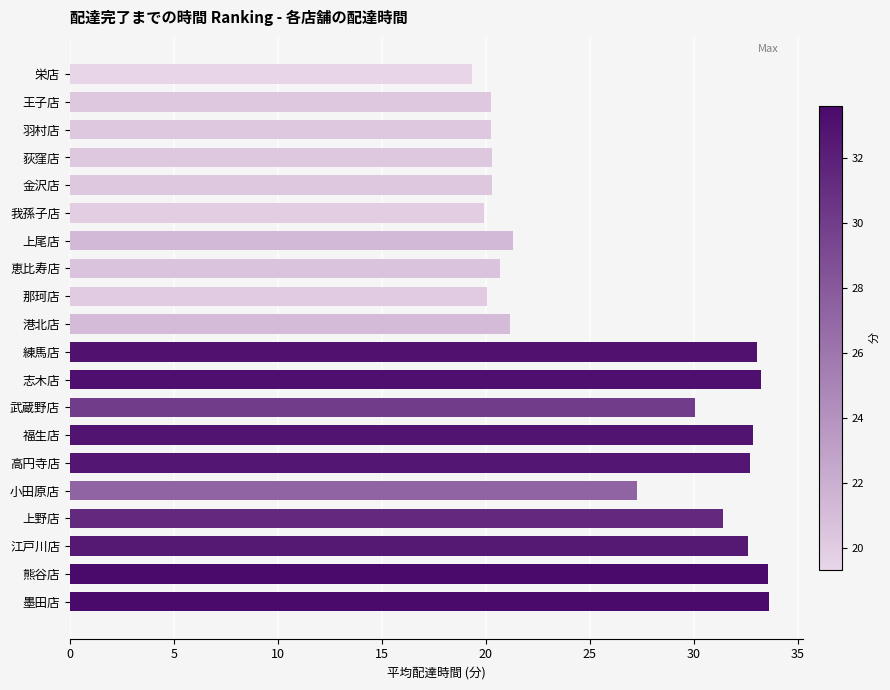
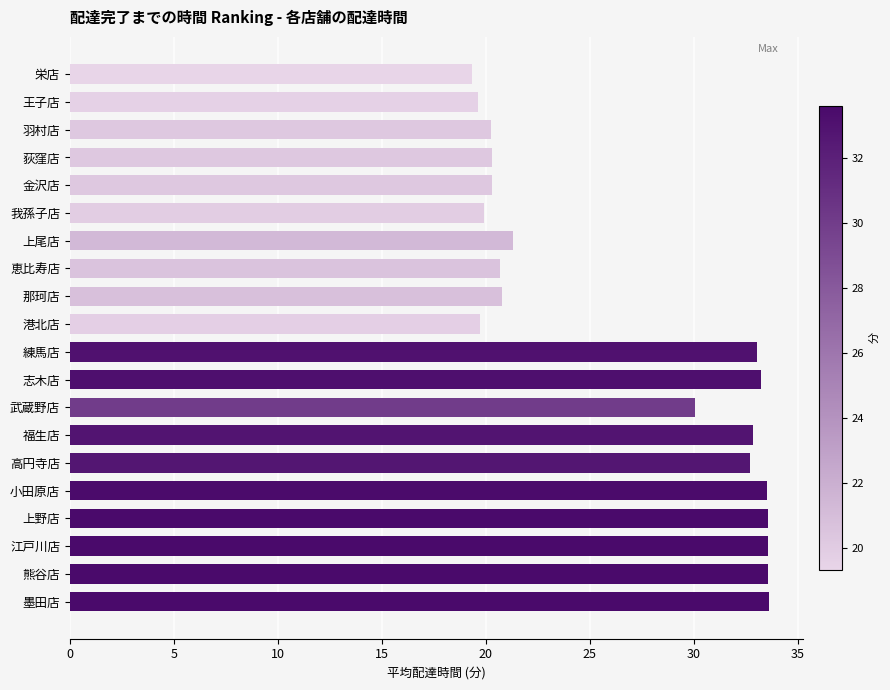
  {
    "栄店": 19.3,
-   "王子店": 20.2,
+   "王子店": 19.6,
    "羽村店": 20.3,
    "荻窪店": 20.3,
    "金沢店": 20.3,
    "我孫子店": 19.9,
    "上尾店": 21.3,
    "恵比寿店": 20.7,
-   "那珂店": 20.1,
-   "港北店": 21.2,
+   "那珂店": 20.8,
+   "港北店": 19.8,
    "練馬店": 33.1,
    "志木店": 33.2,
    "武蔵野店": 30.1,
    "福生店": 32.9,
    "高円寺店": 32.7,
-   "小田原店": 27.3,
-   "上野店": 31.4,
-   "江戸川店": 32.6,
+   "小田原店": 33.5,
+   "上野店": 33.6,
+   "江戸川店": 33.6,
    "熊谷店": 33.6,
    "墨田店": 33.6
  }
